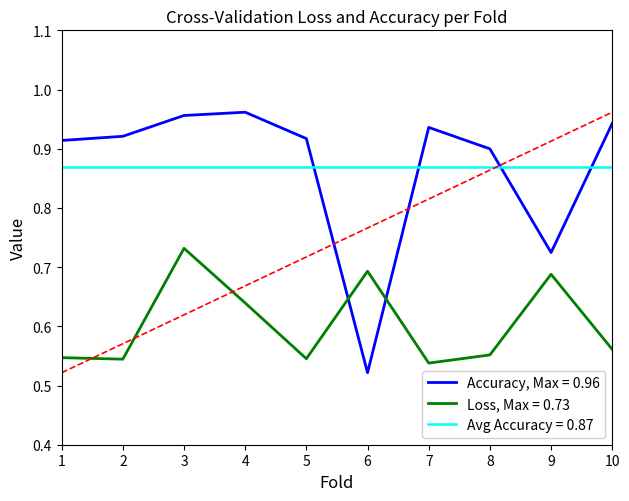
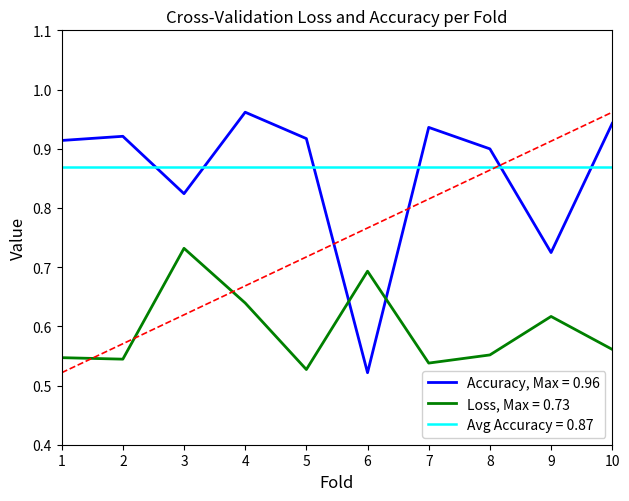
  {
    "Accuracy, Max = 0.96": {
      "1": 0.91,
      "2": 0.92,
-     "3": 0.96,
+     "3": 0.82,
      "4": 0.96,
      "5": 0.92,
      "6": 0.52,
      "7": 0.94,
      "8": 0.90,
      "9": 0.72,
      "10": 0.94
    },
    "Loss, Max = 0.73": {
      "1": 0.55,
      "2": 0.54,
      "3": 0.73,
      "4": 0.64,
-     "5": 0.55,
+     "5": 0.53,
      "6": 0.69,
      "7": 0.54,
      "8": 0.55,
-     "9": 0.69,
+     "9": 0.62,
      "10": 0.56
    },
    "Avg Accuracy = 0.87": {
      "1": 0.87,
      "2": 0.87,
      "3": 0.87,
      "4": 0.87,
      "5": 0.87,
      "6": 0.87,
      "7": 0.87,
      "8": 0.87,
      "9": 0.87,
      "10": 0.87
    }
  }
